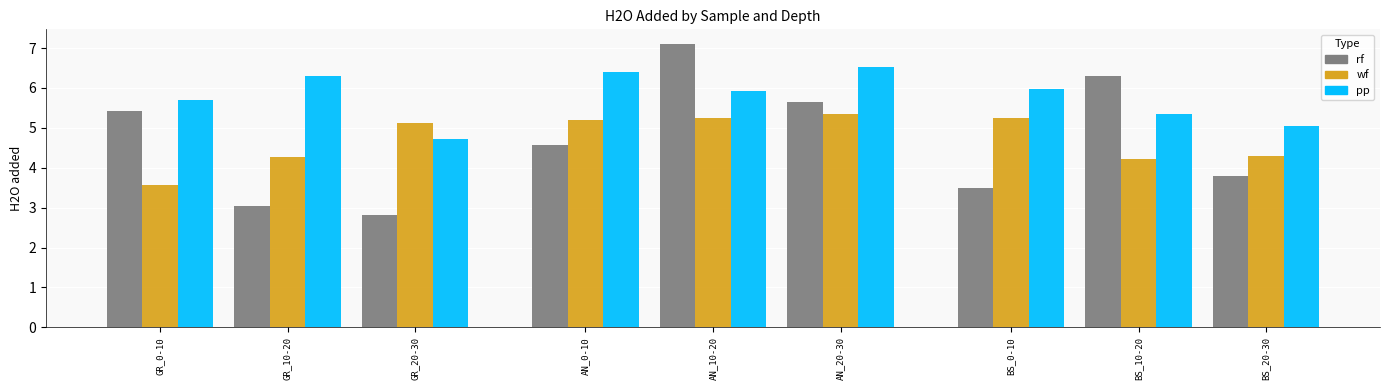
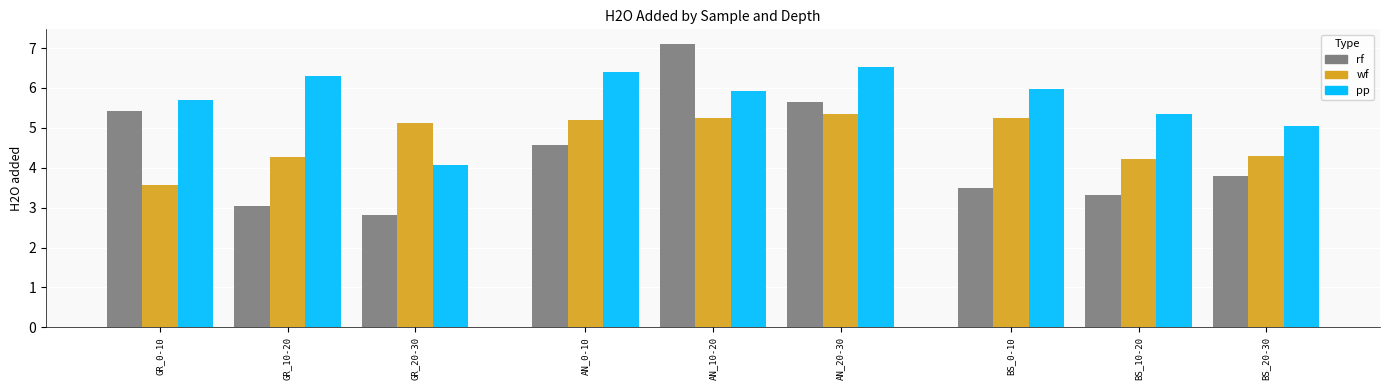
  {
    "rf": {
      "GR_0-10": 5.4,
      "GR_10-20": 3.0,
      "GR_20-30": 2.8,
      "AN_0-10": 4.6,
      "AN_10-20": 7.1,
      "AN_20-30": 5.7,
      "BS_0-10": 3.5,
-     "BS_10-20": 6.3,
+     "BS_10-20": 3.3,
      "BS_20-30": 3.8
    },
    "wf": {
      "GR_0-10": 3.6,
      "GR_10-20": 4.3,
      "GR_20-30": 5.1,
      "AN_0-10": 5.2,
      "AN_10-20": 5.2,
      "AN_20-30": 5.4,
      "BS_0-10": 5.3,
      "BS_10-20": 4.2,
      "BS_20-30": 4.3
    },
    "pp": {
      "GR_0-10": 5.7,
      "GR_10-20": 6.3,
-     "GR_20-30": 4.7,
+     "GR_20-30": 4.1,
      "AN_0-10": 6.4,
      "AN_10-20": 5.9,
      "AN_20-30": 6.5,
      "BS_0-10": 6.0,
      "BS_10-20": 5.4,
      "BS_20-30": 5.1
    }
  }
